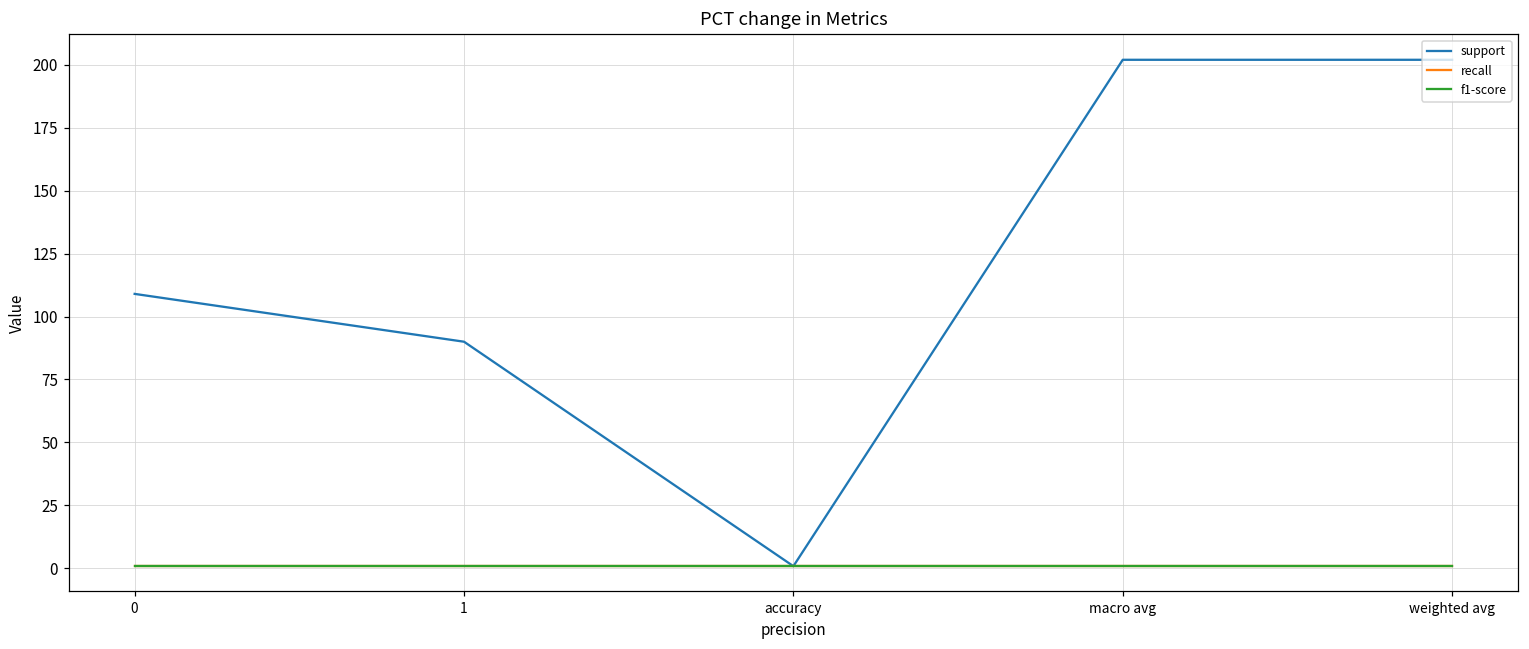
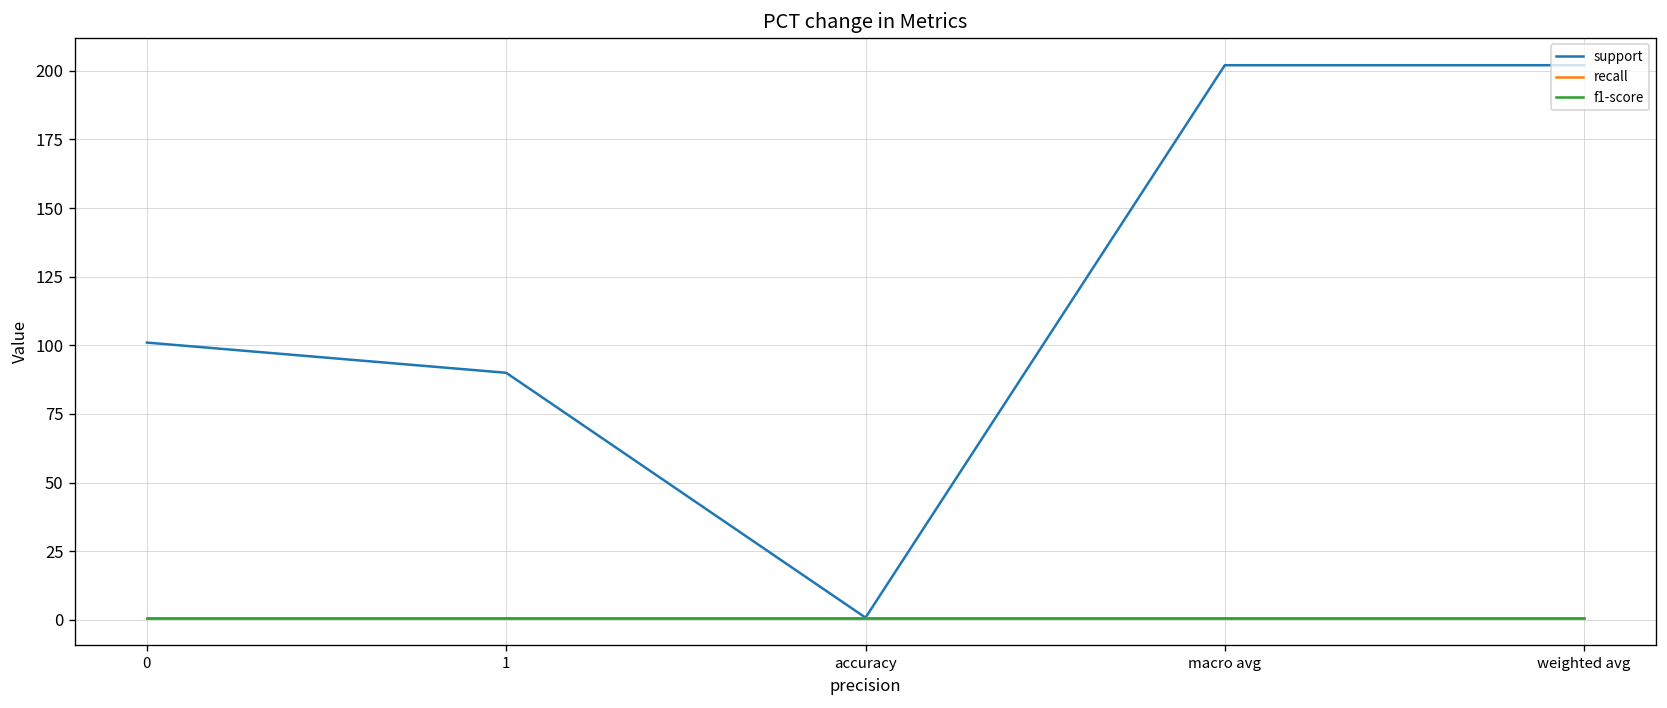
  {
    "support": {
-     "0": 109,
+     "0": 101,
      "1": 90,
      "macro avg": 202
    },
    "f1-score": {
      "0": 1,
      "1": 1,
      "macro avg": 1,
      "weighted avg": 1
    }
  }
